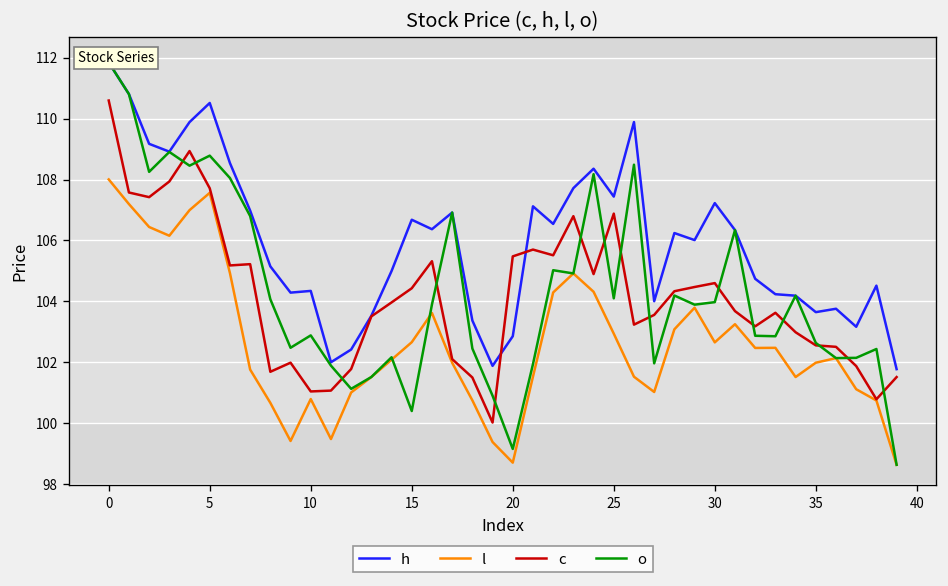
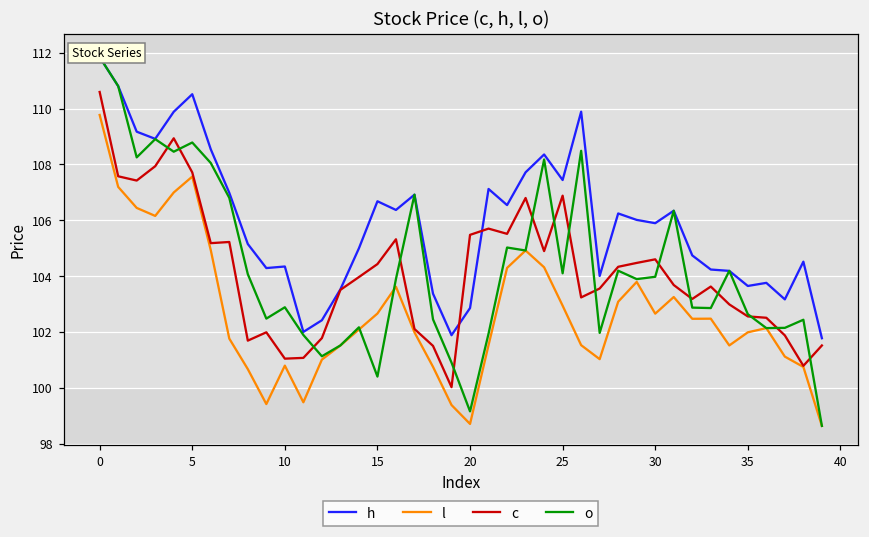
  {
    "h": {
      "5": 110.5,
      "10": 104.3,
      "15": 106.7,
      "20": 102.9,
      "25": 107.4,
-     "30": 107.2,
+     "30": 105.9,
      "35": 103.6
    },
    "l": {
-     "0": 108.0,
+     "0": 109.8,
      "5": 107.6,
      "10": 100.8,
      "15": 102.7,
      "20": 98.7,
      "25": 102.9,
      "30": 102.7,
      "35": 102.0
    },
    "c": {
      "0": 110.6,
      "5": 107.7,
      "10": 101.0,
      "15": 104.4,
      "20": 105.5,
      "25": 106.9,
      "30": 104.6
    },
    "o": {
      "5": 108.8,
      "10": 102.9,
      "15": 100.4,
      "20": 99.2,
      "25": 104.1,
      "30": 104.0
    }
  }
